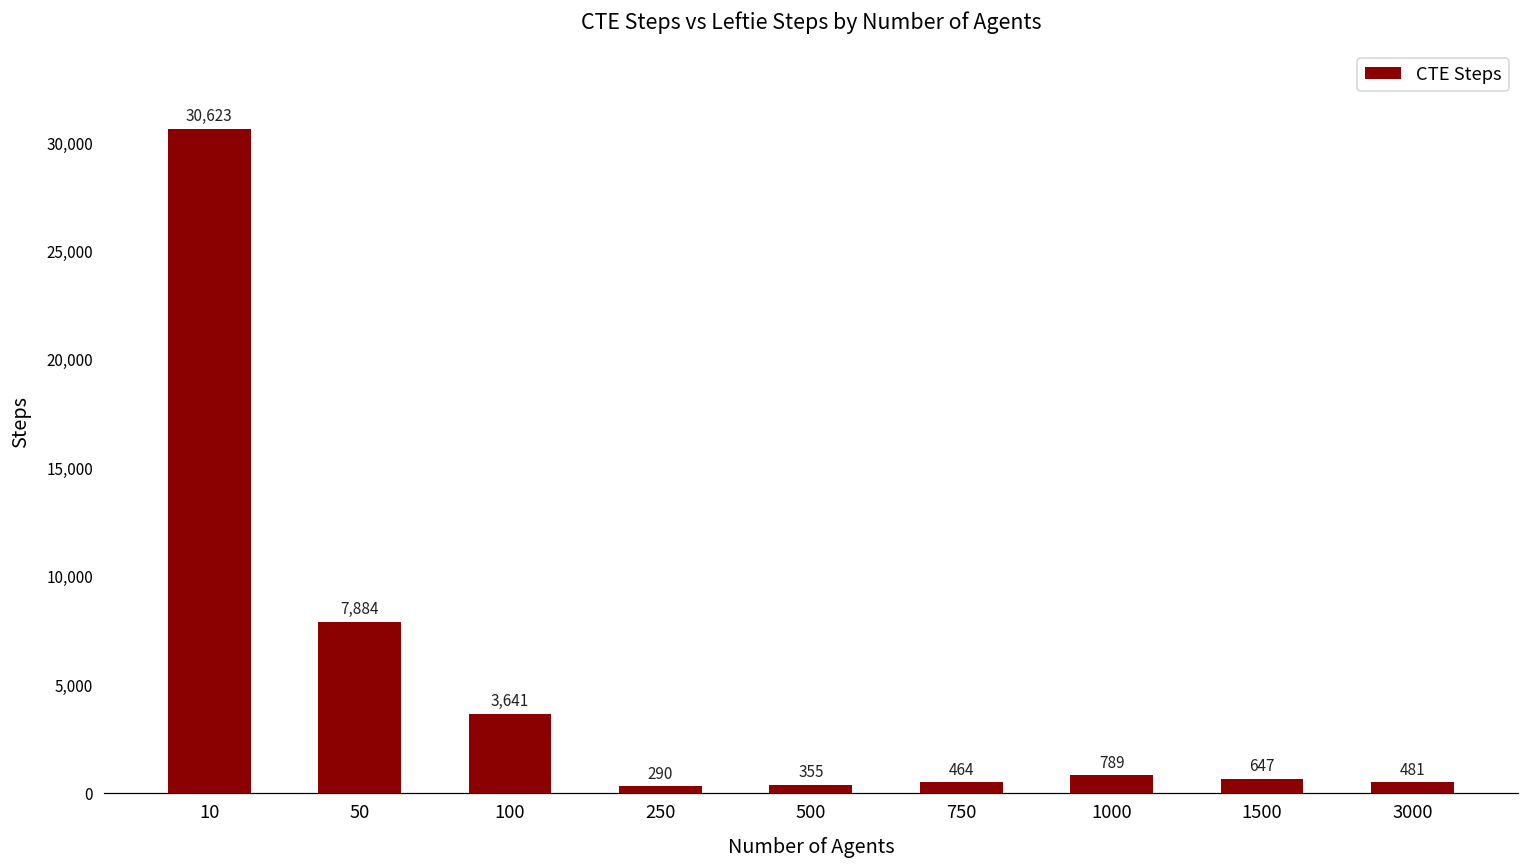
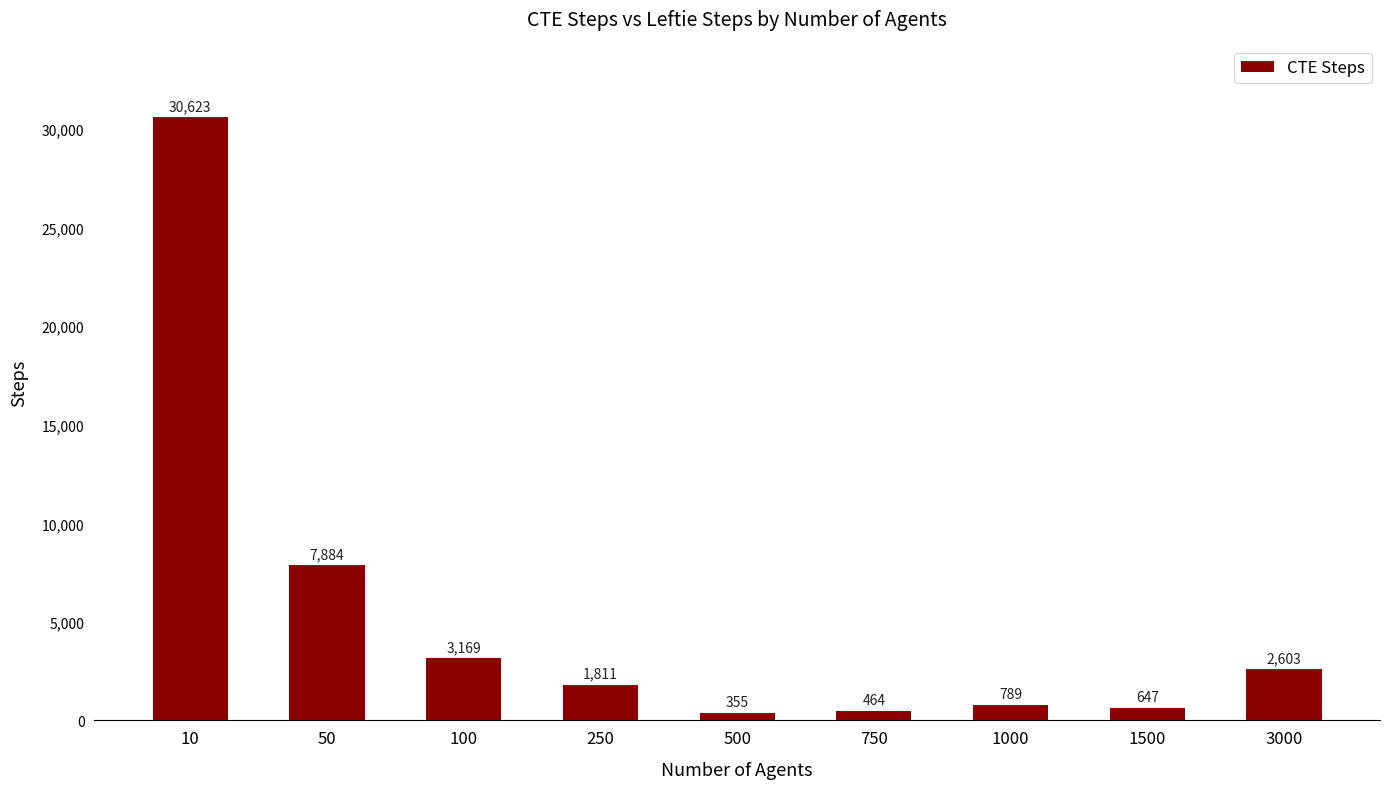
  {
    "10": "30,623",
    "50": "7,884",
-   "100": "3,641",
-   "250": "290",
+   "100": "3,169",
+   "250": "1,811",
    "500": "355",
    "750": "464",
    "1000": "789",
    "1500": "647",
-   "3000": "481"
+   "3000": "2,603"
  }
